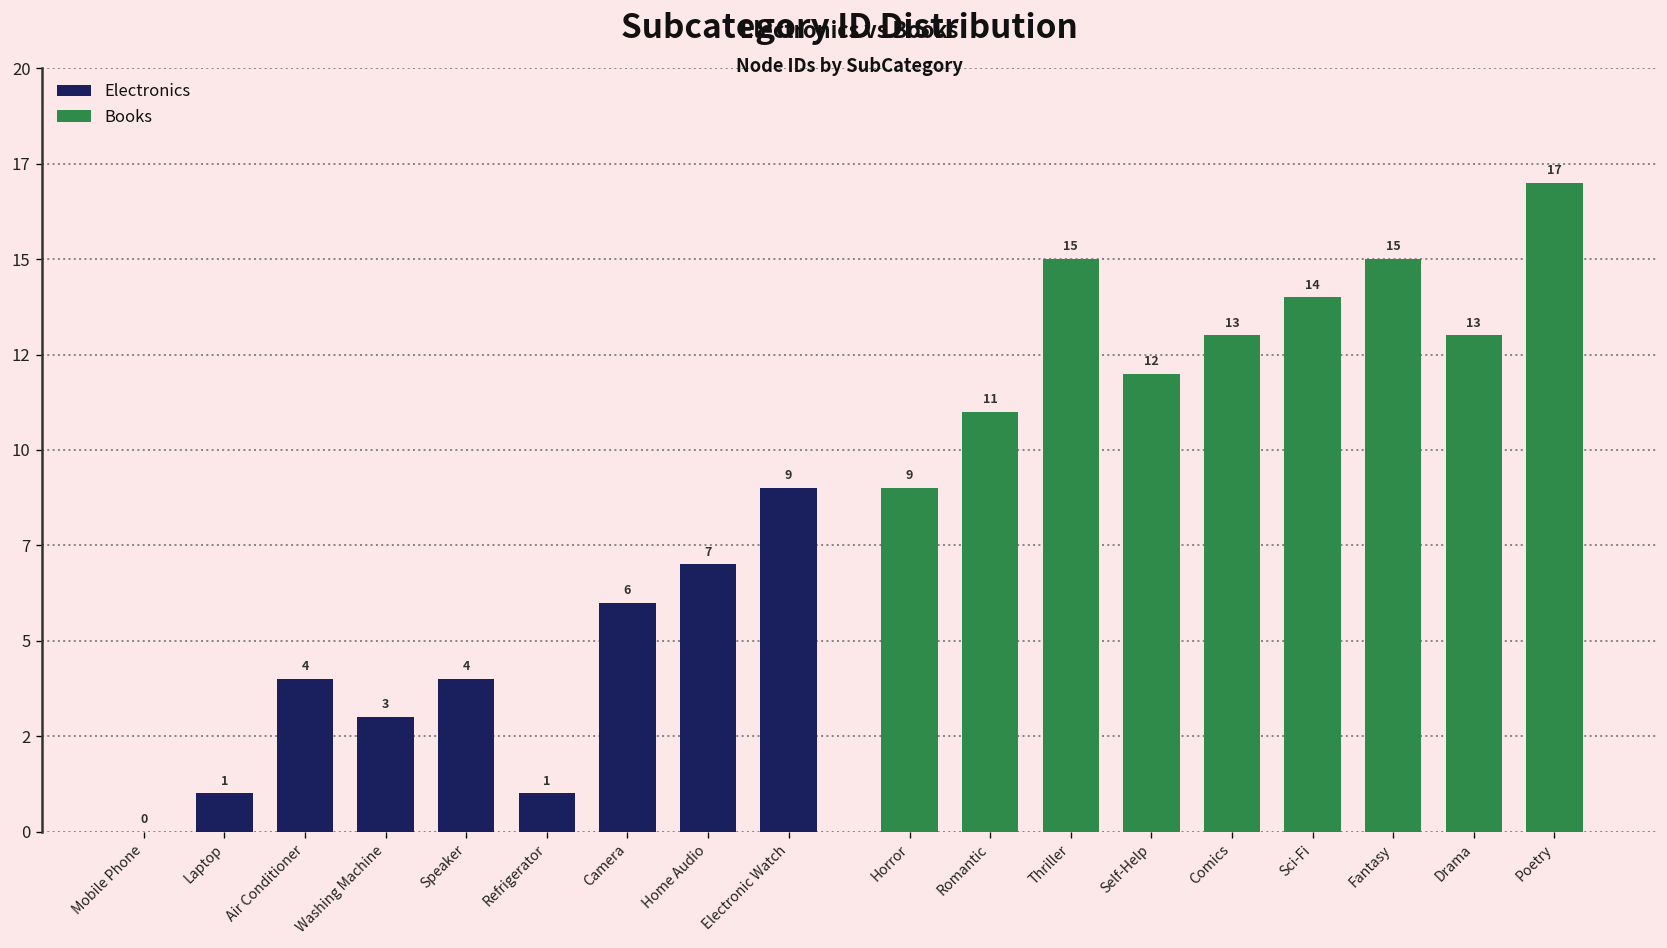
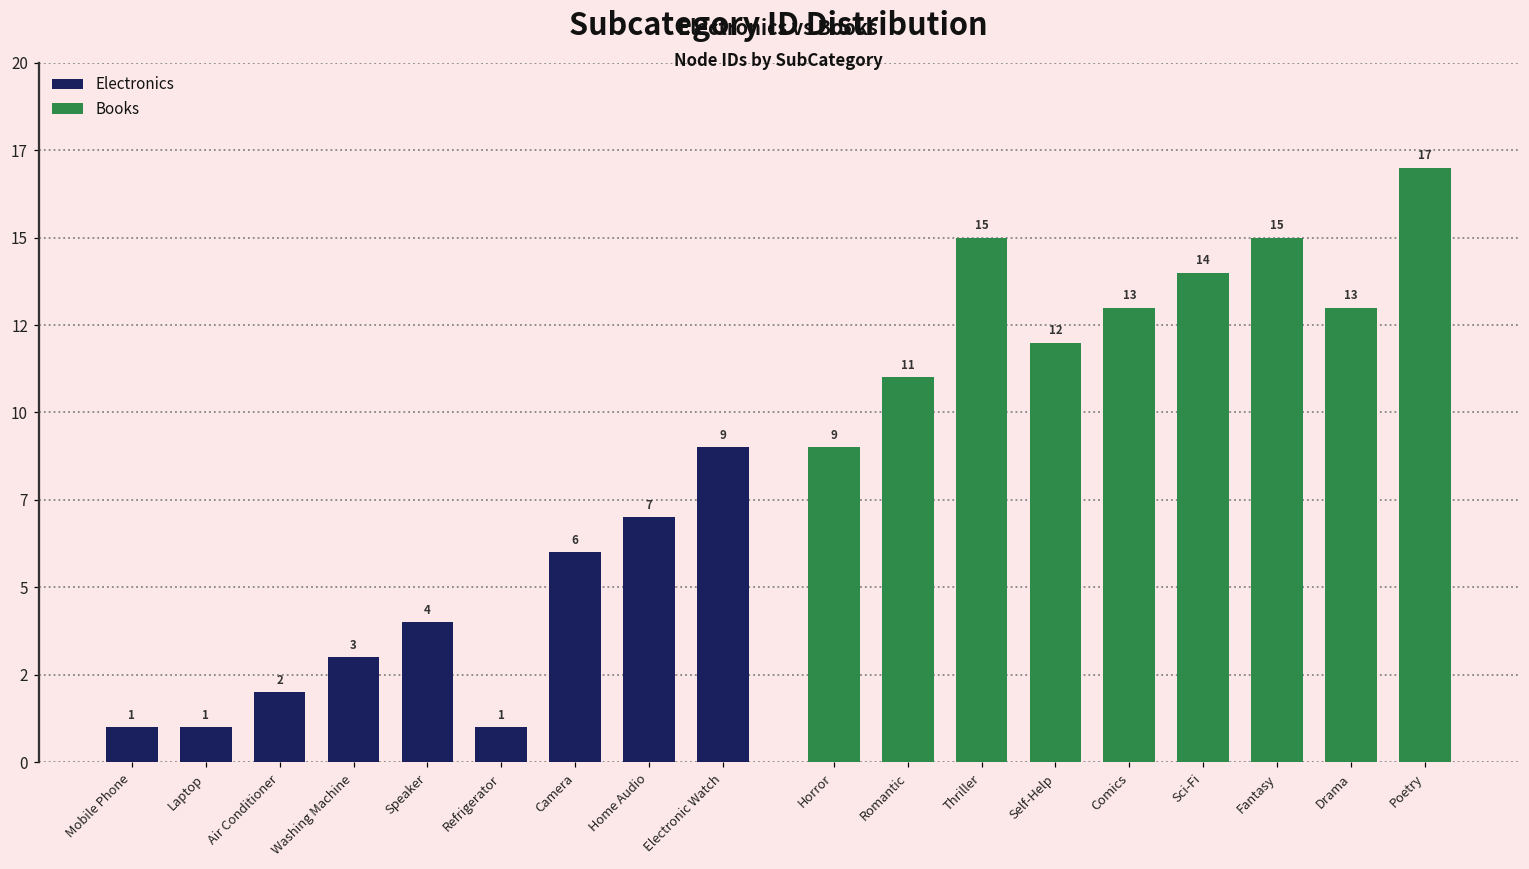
  {
    "Electronics": {
-     "Mobile Phone": 0,
+     "Mobile Phone": 1,
      "Laptop": 1,
-     "Air Conditioner": 4,
+     "Air Conditioner": 2,
      "Washing Machine": 3,
      "Speaker": 4,
      "Refrigerator": 1,
      "Camera": 6,
      "Home Audio": 7,
      "Electronic Watch": 9
    },
    "Books": {
      "Horror": 9,
      "Romantic": 11,
      "Thriller": 15,
      "Self-Help": 12,
      "Comics": 13,
      "Sci-Fi": 14,
      "Fantasy": 15,
      "Drama": 13,
      "Poetry": 17
    }
  }
